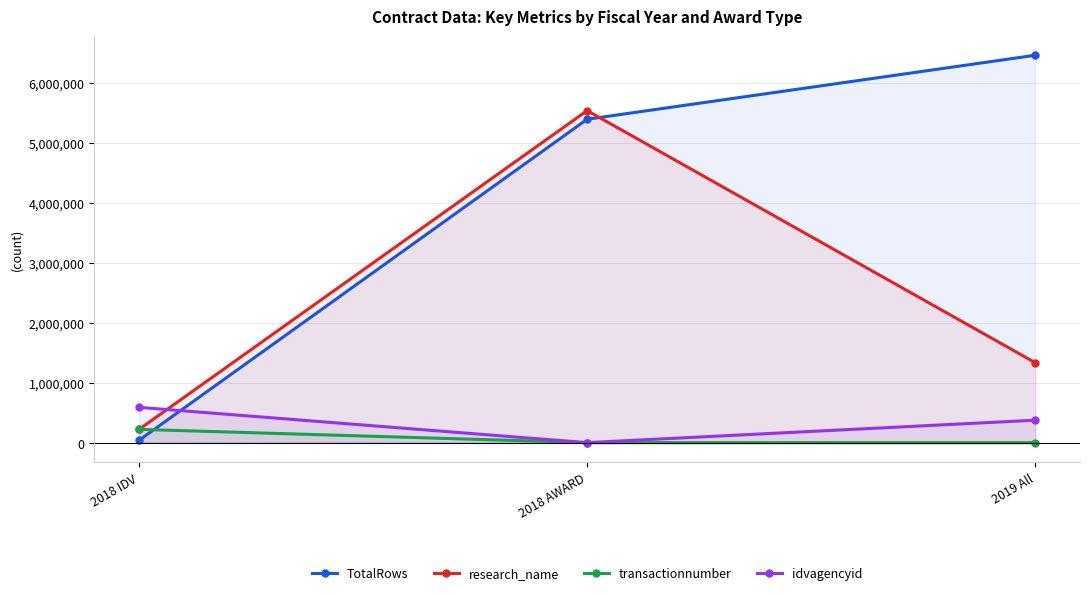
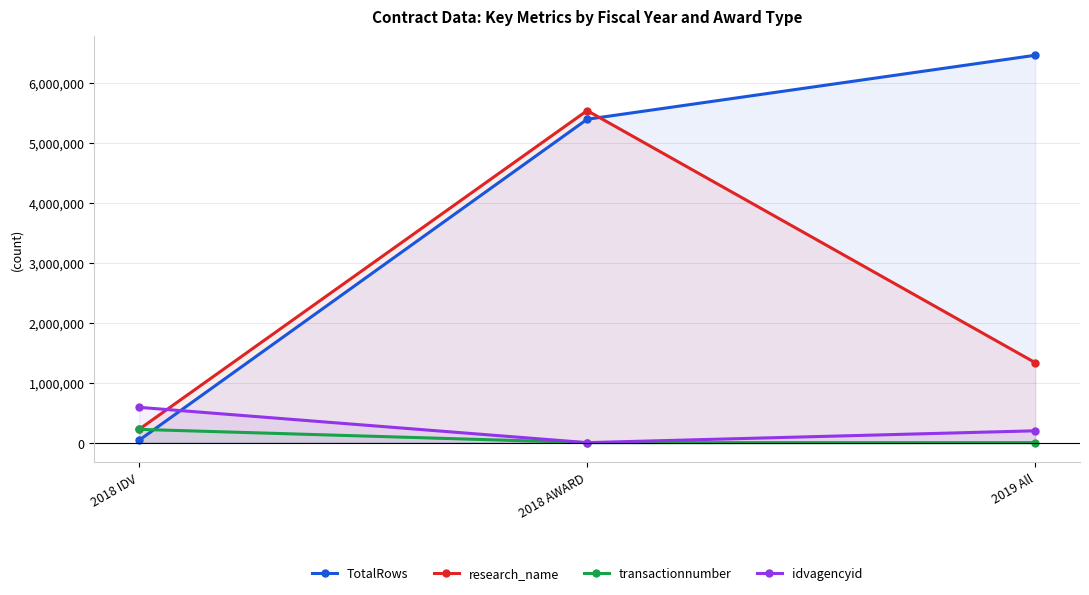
  {
    "TotalRows": {
      "2018 IDV": "0",
      "2018 AWARD": "5,400,000",
      "2019 All": "6,500,000"
    },
    "research_name": {
      "2018 AWARD": "5,500,000",
      "2019 All": "1,300,000"
    },
    "transactionnumber": {
      "2019 All": "0"
    },
    "idvagencyid": {
      "2018 IDV": "600,000",
-     "2019 All": "400,000"
+     "2019 All": "200,000"
    }
  }
